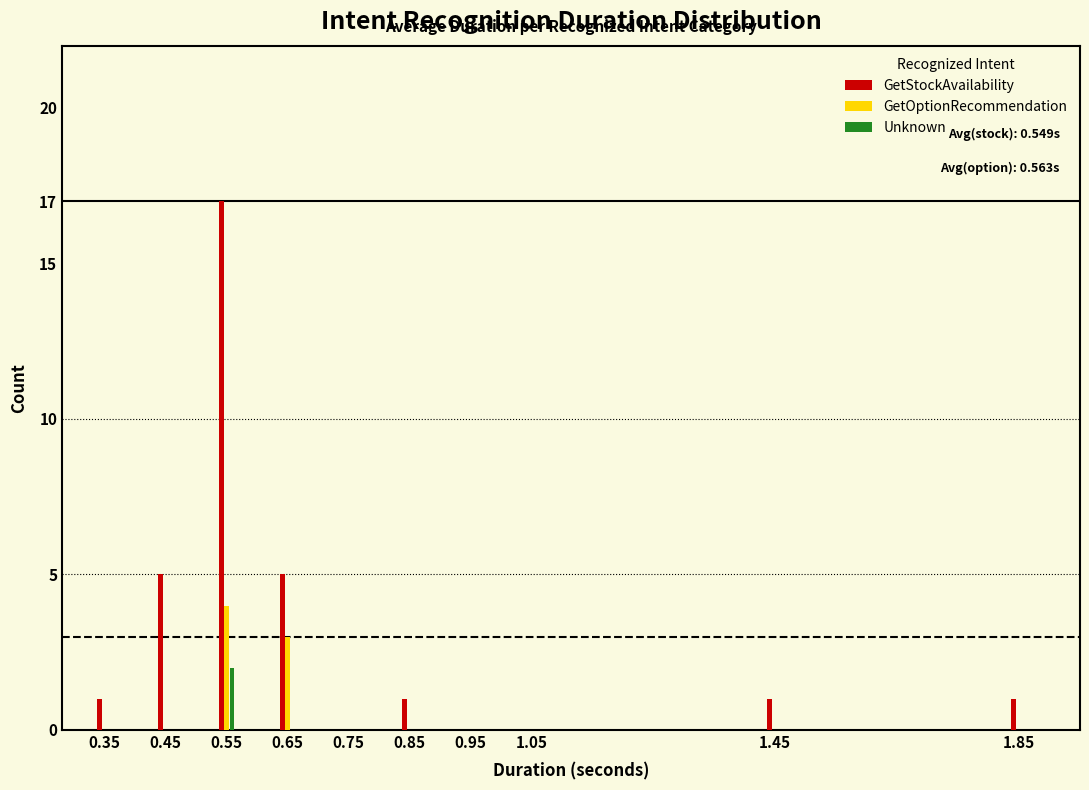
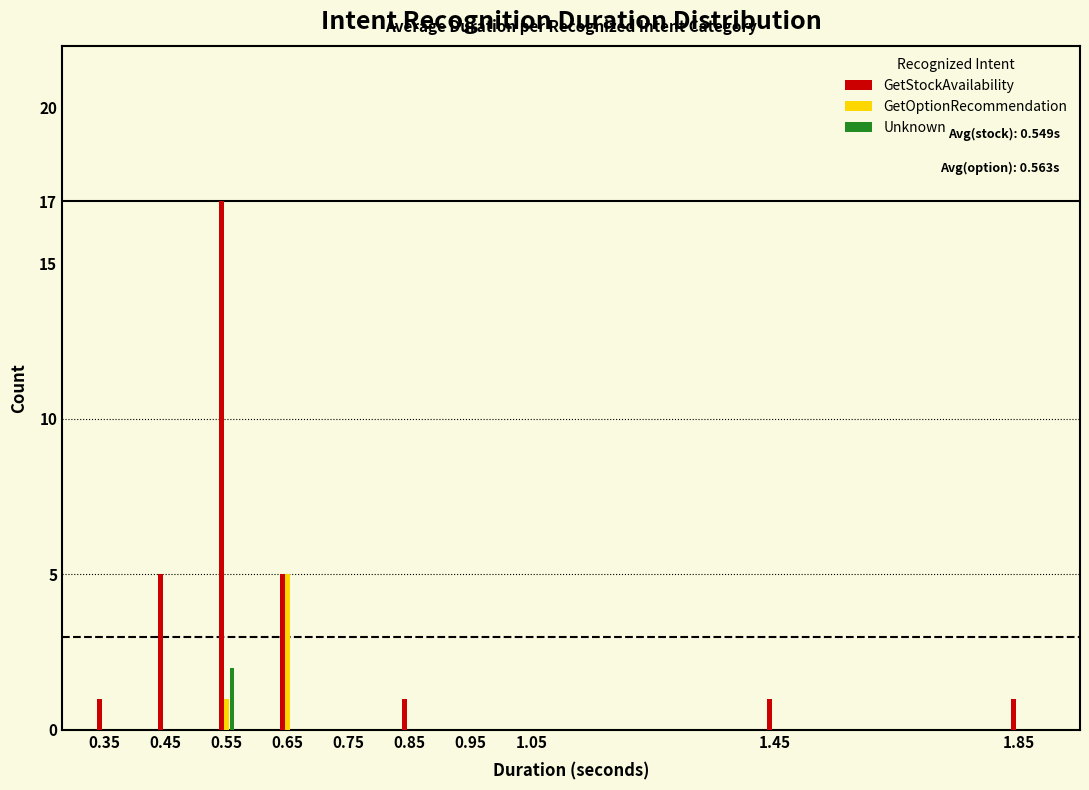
  {
    "GetOptionRecommendation": {
      "0.35": 0,
      "0.45": 0,
-     "0.55": 4,
-     "0.65": 3,
+     "0.55": 1,
+     "0.65": 5,
      "0.75": 0,
      "0.85": 0,
      "0.95": 0,
      "1.05": 0,
      "1.45": 0,
      "1.85": 0
    }
  }
